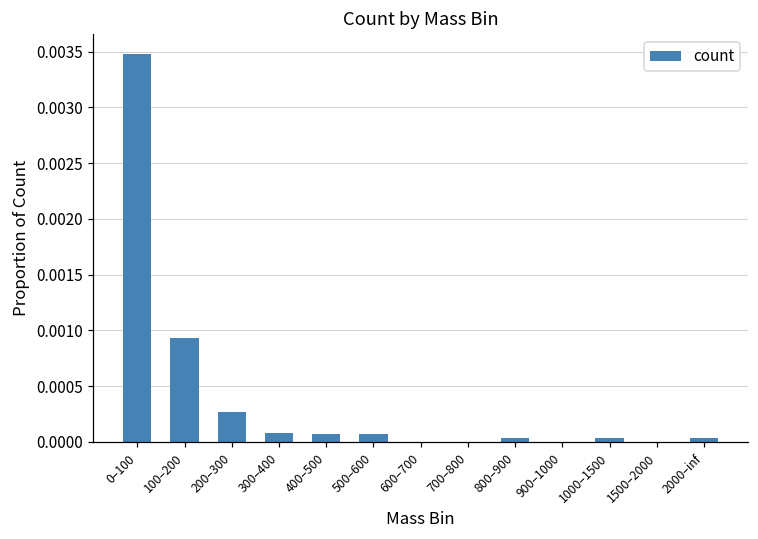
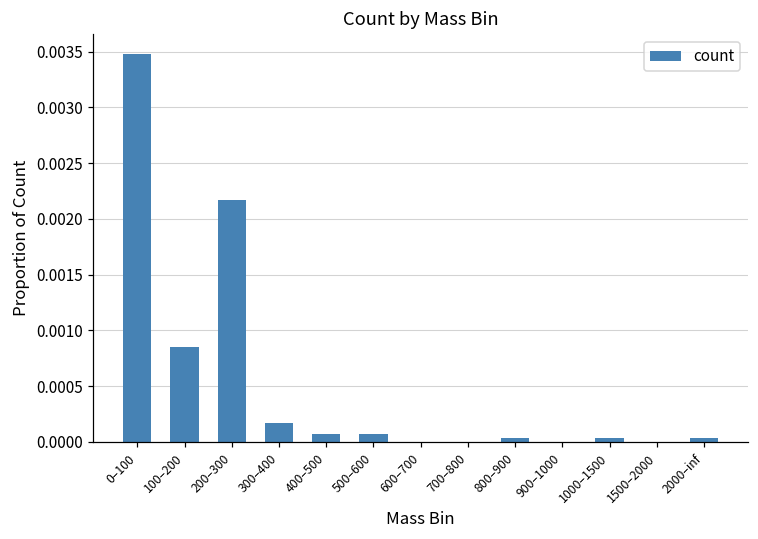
  {
    "0–100": 0.00348,
-   "100–200": 0.00093,
-   "200–300": 0.00027,
-   "300–400": 0.00008,
+   "100–200": 0.00085,
+   "200–300": 0.00217,
+   "300–400": 0.00017,
    "400–500": 0.00007,
    "500–600": 0.00007,
    "600–700": 0.00000,
    "700–800": 0.00000,
    "800–900": 0.00003,
    "900–1000": 0.00000,
    "1000–1500": 0.00003,
    "1500–2000": 0.00000,
    "2000–inf": 0.00003
  }
